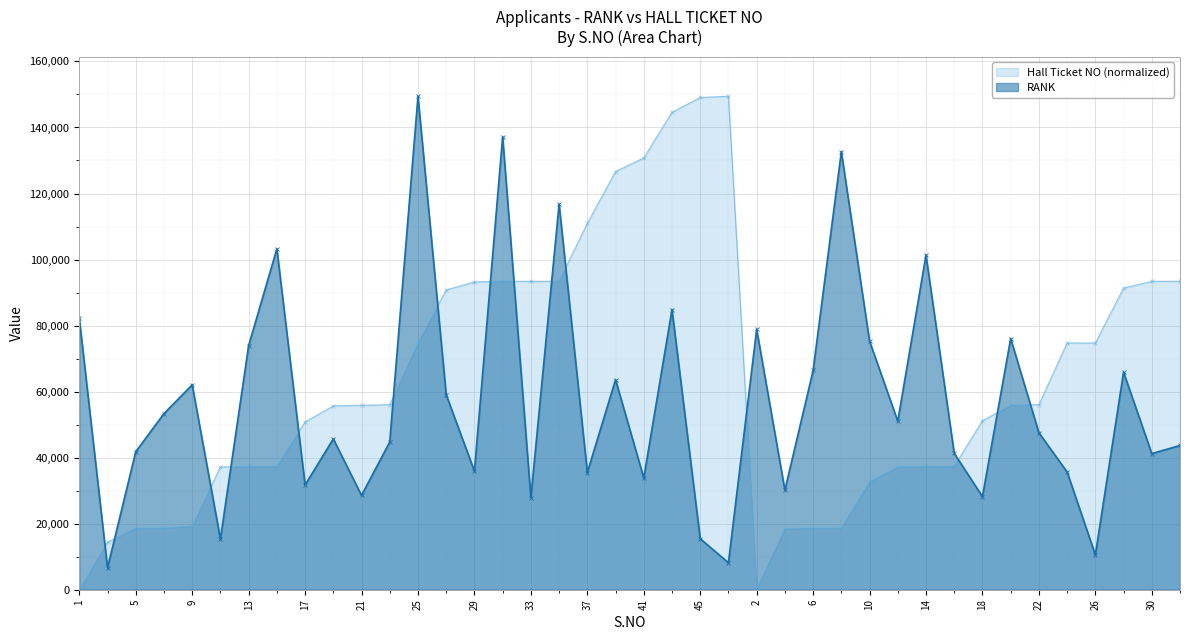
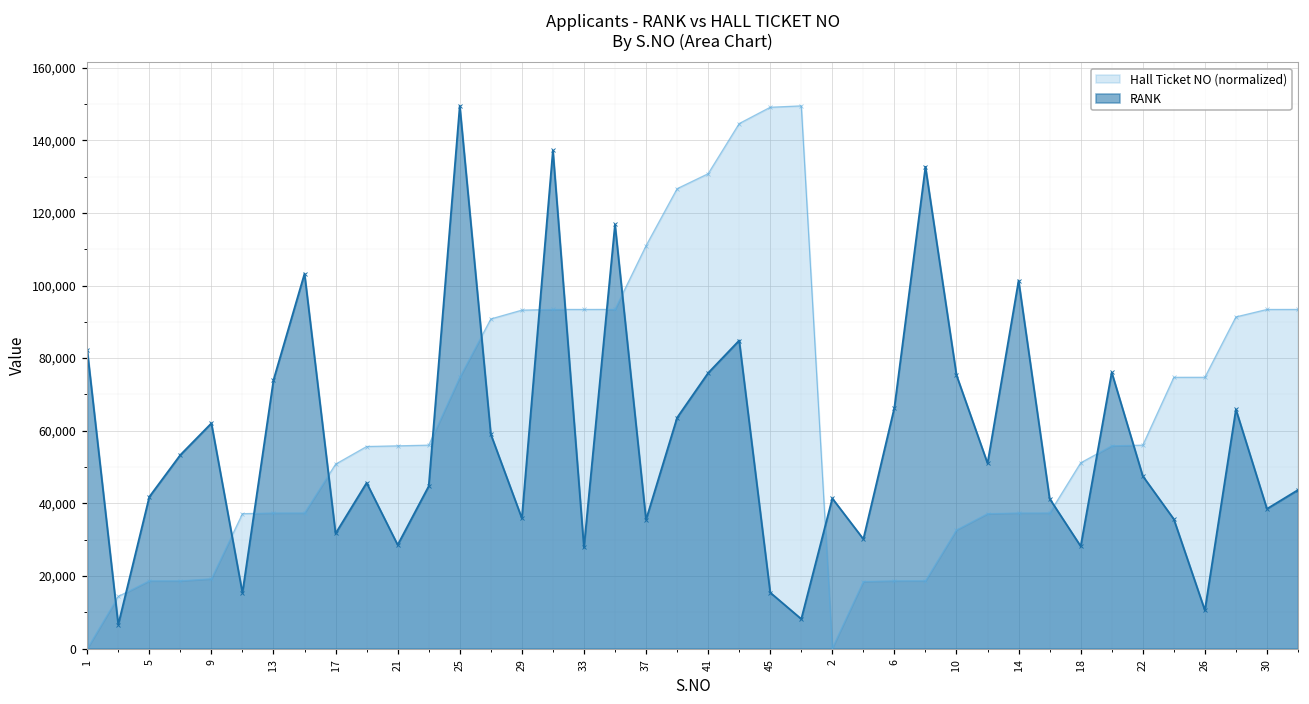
  {
    "Hall Ticket NO (normalized)": {
      "41": "131,000",
      "45": "149,000",
      "2": "0",
      "6": "19,000",
      "10": "33,000",
      "14": "37,000",
      "18": "51,000",
      "22": "56,000",
      "26": "75,000",
      "30": "93,000"
    },
    "RANK": {
-     "41": "34,000",
+     "41": "76,000",
      "45": "15,000",
-     "2": "79,000",
+     "2": "41,000",
      "6": "66,000",
      "10": "75,000",
      "14": "101,000",
      "18": "28,000",
      "22": "48,000",
      "26": "11,000",
-     "30": "41,000"
+     "30": "39,000"
    }
  }
